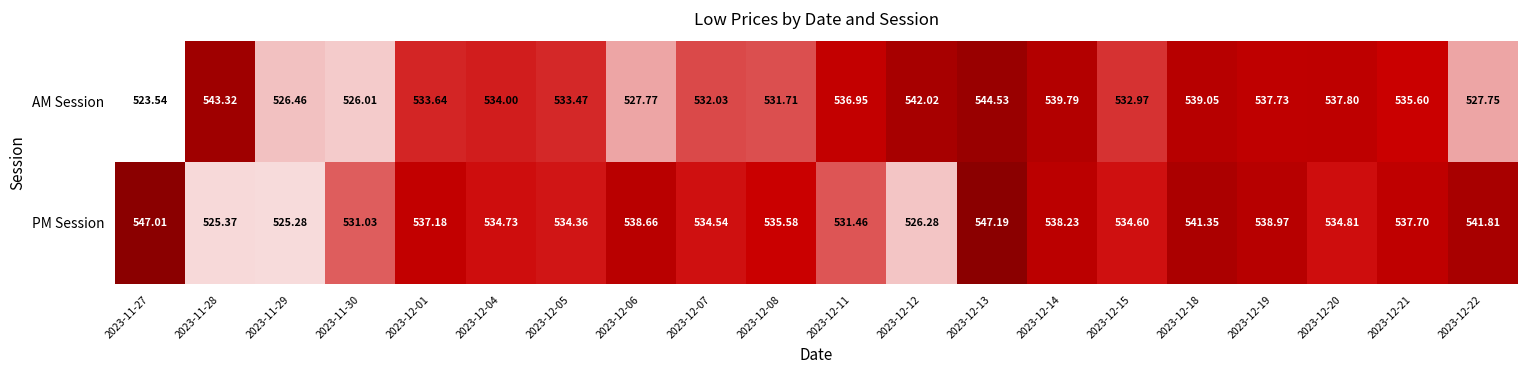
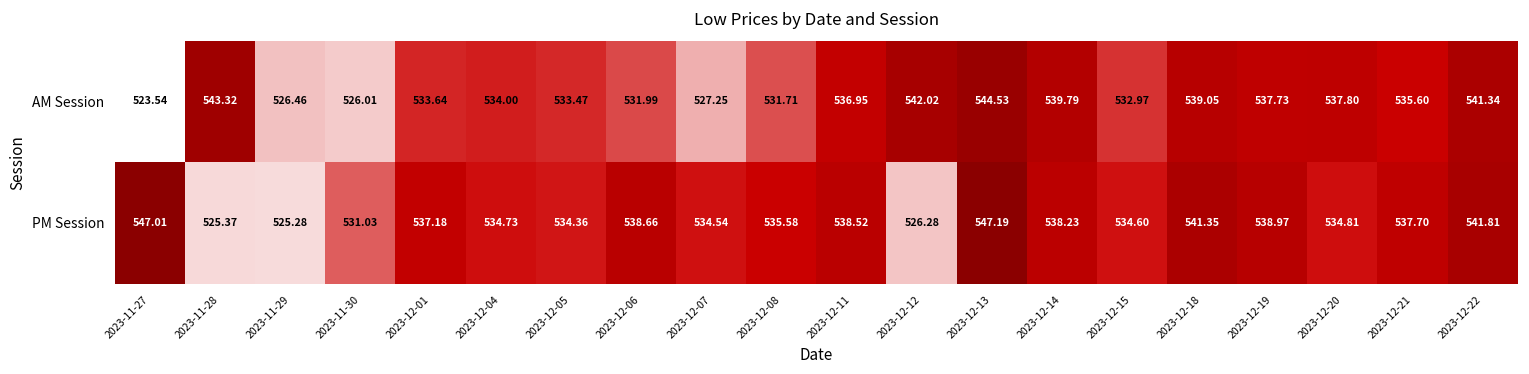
  {
    "AM Session": {
      "2023-11-27": 523.54,
      "2023-11-28": 543.32,
      "2023-11-29": 526.46,
      "2023-11-30": 526.01,
      "2023-12-01": 533.64,
      "2023-12-04": 534.00,
      "2023-12-05": 533.47,
-     "2023-12-06": 527.77,
-     "2023-12-07": 532.03,
+     "2023-12-06": 531.99,
+     "2023-12-07": 527.25,
      "2023-12-08": 531.71,
      "2023-12-11": 536.95,
      "2023-12-12": 542.02,
      "2023-12-13": 544.53,
      "2023-12-14": 539.79,
      "2023-12-15": 532.97,
      "2023-12-18": 539.05,
      "2023-12-19": 537.73,
      "2023-12-20": 537.80,
      "2023-12-21": 535.60,
-     "2023-12-22": 527.75
+     "2023-12-22": 541.34
    },
    "PM Session": {
      "2023-11-27": 547.01,
      "2023-11-28": 525.37,
      "2023-11-29": 525.28,
      "2023-11-30": 531.03,
      "2023-12-01": 537.18,
      "2023-12-04": 534.73,
      "2023-12-05": 534.36,
      "2023-12-06": 538.66,
      "2023-12-07": 534.54,
      "2023-12-08": 535.58,
-     "2023-12-11": 531.46,
+     "2023-12-11": 538.52,
      "2023-12-12": 526.28,
      "2023-12-13": 547.19,
      "2023-12-14": 538.23,
      "2023-12-15": 534.60,
      "2023-12-18": 541.35,
      "2023-12-19": 538.97,
      "2023-12-20": 534.81,
      "2023-12-21": 537.70,
      "2023-12-22": 541.81
    }
  }
